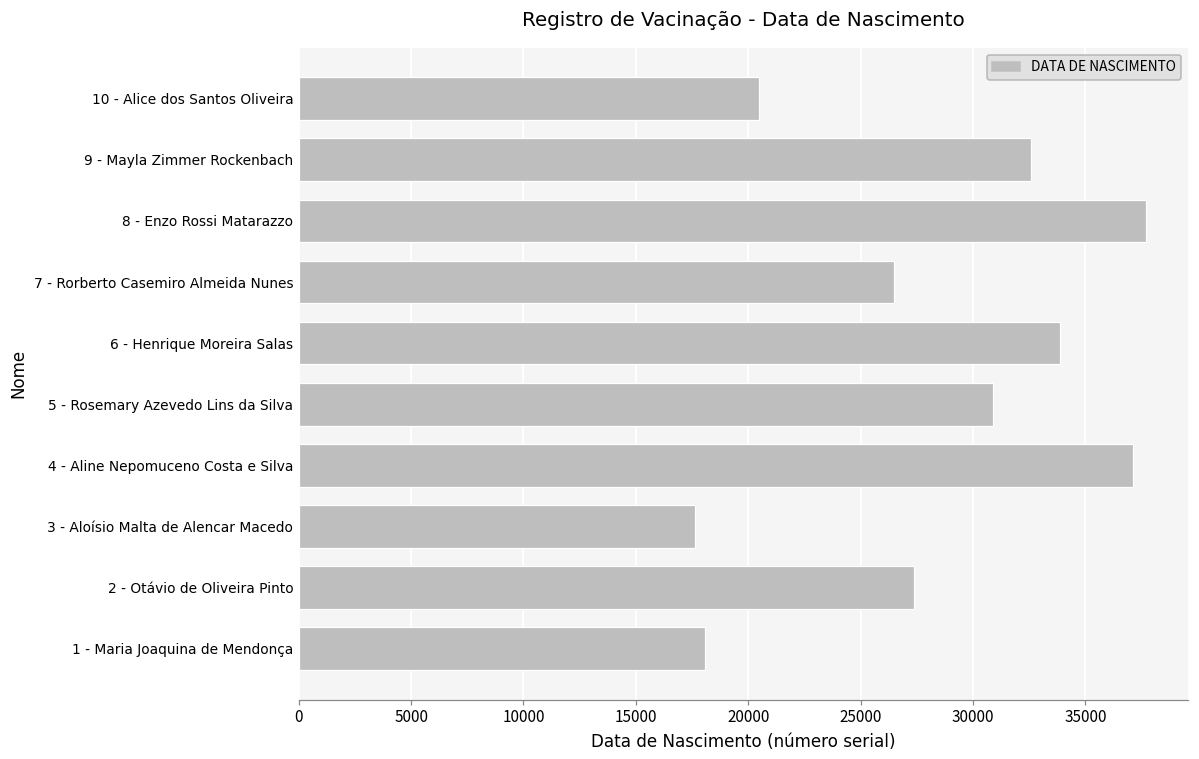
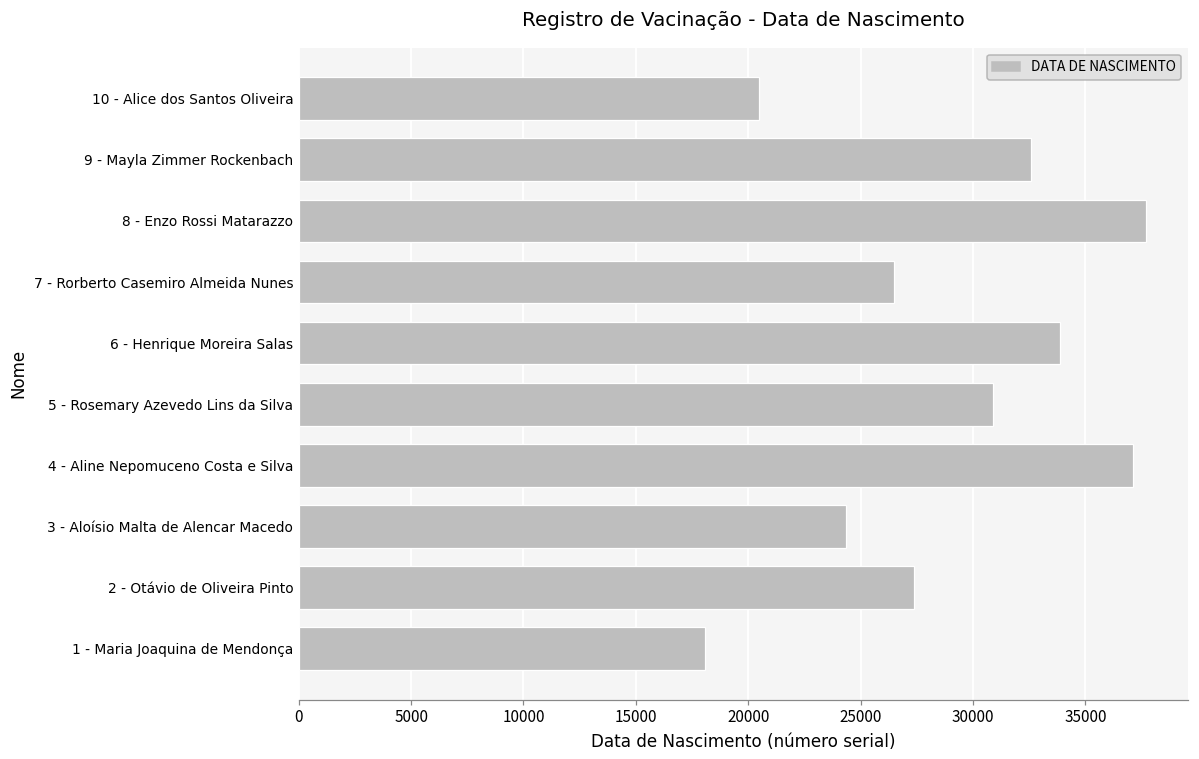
  {
    "10 - Alice dos Santos Oliveira": 20500,
    "9 - Mayla Zimmer Rockenbach": 32600,
    "8 - Enzo Rossi Matarazzo": 37700,
    "7 - Rorberto Casemiro Almeida Nunes": 26500,
    "6 - Henrique Moreira Salas": 33900,
    "5 - Rosemary Azevedo Lins da Silva": 30900,
    "4 - Aline Nepomuceno Costa e Silva": 37100,
-   "3 - Aloísio Malta de Alencar Macedo": 17600,
+   "3 - Aloísio Malta de Alencar Macedo": 24300,
    "2 - Otávio de Oliveira Pinto": 27400,
    "1 - Maria Joaquina de Mendonça": 18100
  }
